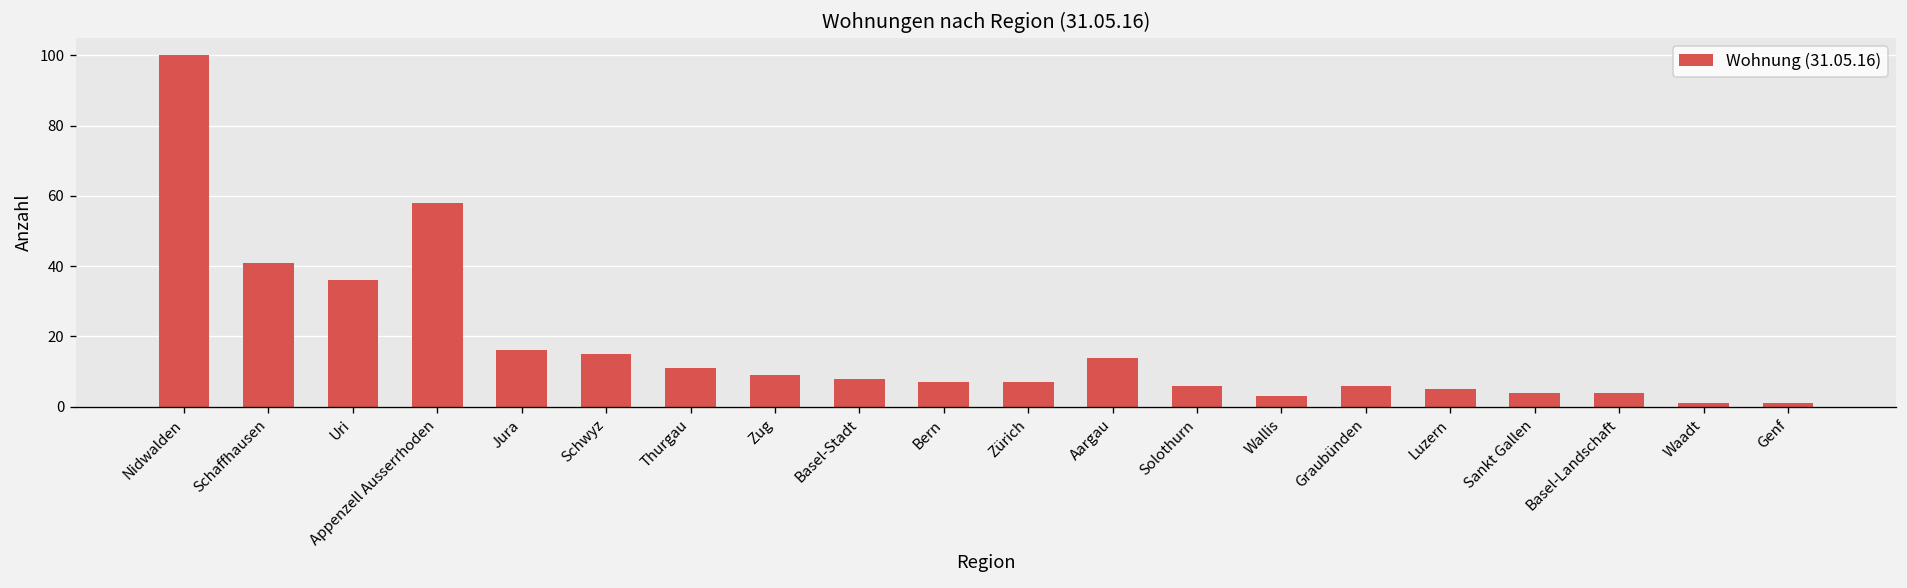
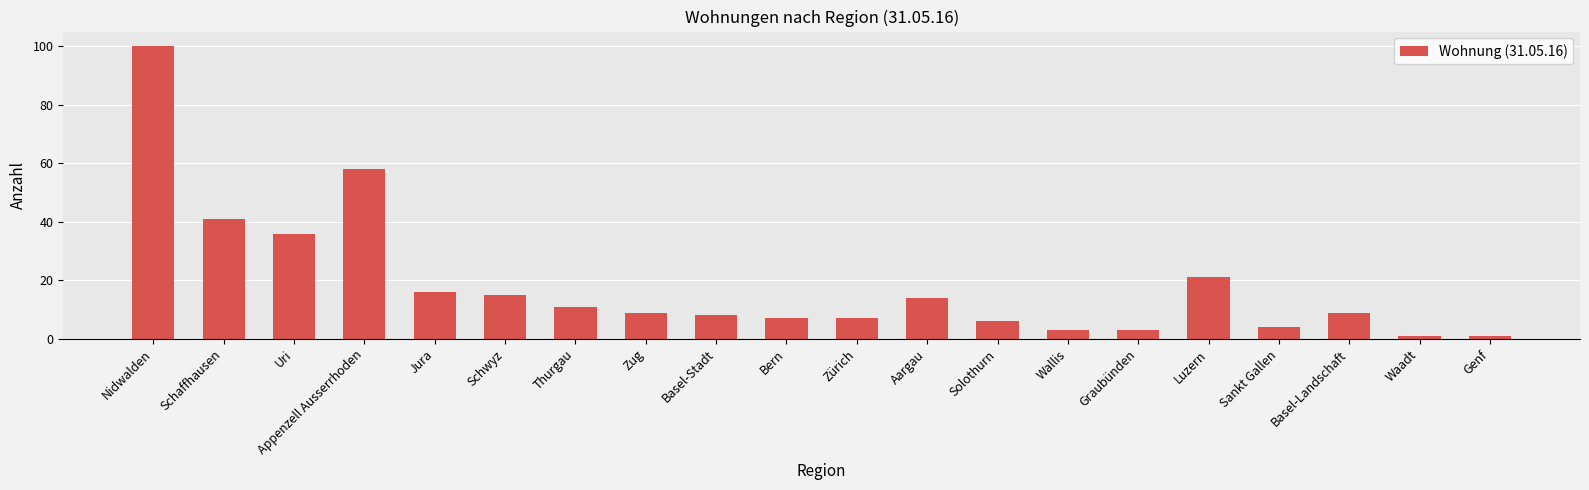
  {
    "Nidwalden": 100,
    "Schaffhausen": 41,
    "Uri": 36,
    "Appenzell Ausserrhoden": 58,
    "Jura": 16,
    "Schwyz": 15,
    "Thurgau": 11,
    "Zug": 9,
    "Basel-Stadt": 8,
    "Bern": 7,
    "Zürich": 7,
    "Aargau": 14,
    "Solothurn": 6,
    "Wallis": 3,
-   "Graubünden": 6,
-   "Luzern": 5,
+   "Graubünden": 3,
+   "Luzern": 21,
    "Sankt Gallen": 4,
-   "Basel-Landschaft": 4,
+   "Basel-Landschaft": 9,
    "Waadt": 1,
    "Genf": 1
  }
